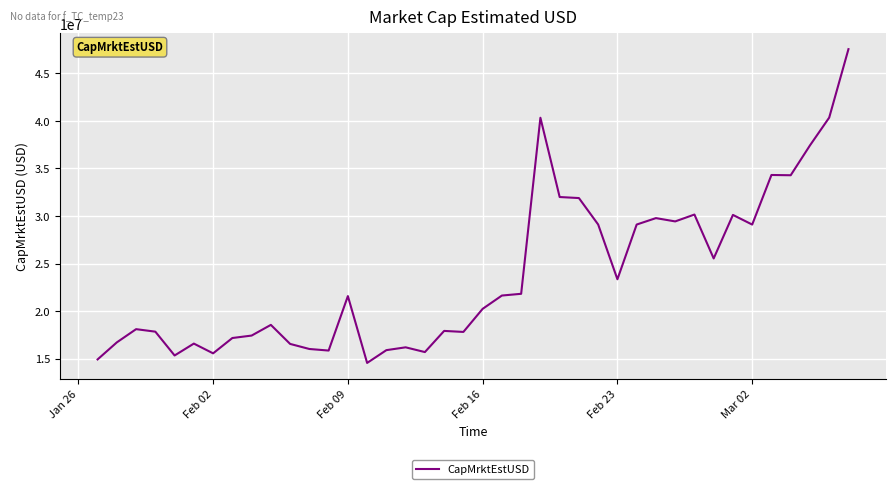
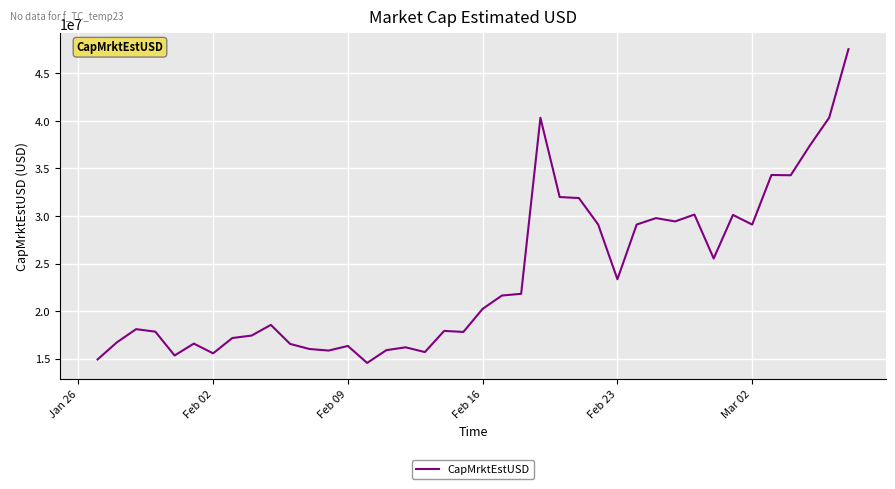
  {
    "Feb 02": 16000000,
-   "Feb 09": 22000000,
+   "Feb 09": 16000000,
    "Feb 16": 20000000,
    "Feb 23": 23000000,
    "Mar 02": 29000000
  }
